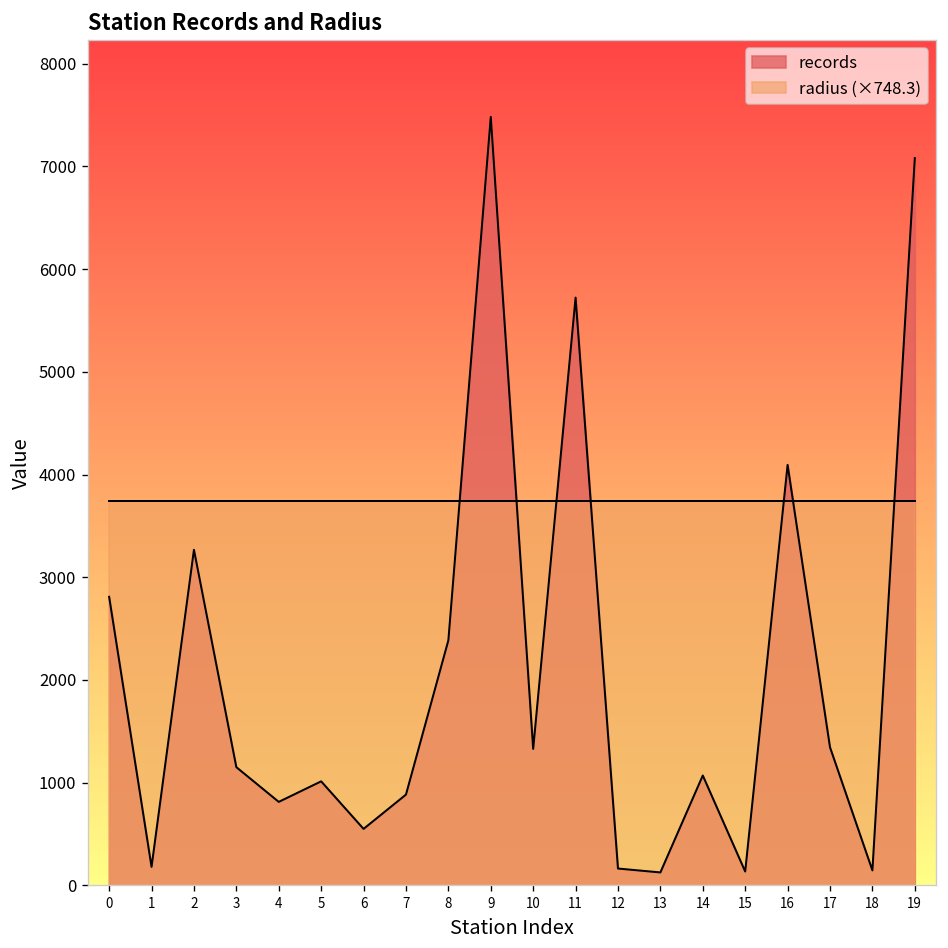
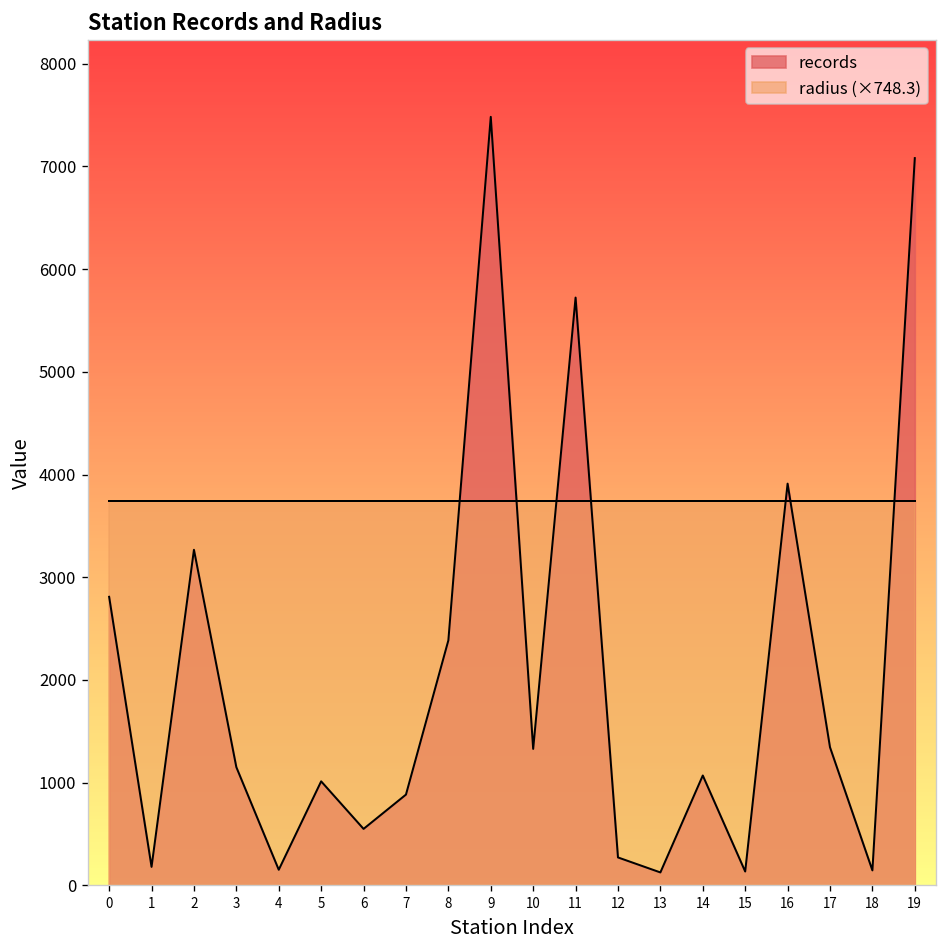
  {
    "records": {
      "0": 2800,
      "1": 200,
      "2": 3300,
      "3": 1200,
-     "4": 800,
+     "4": 200,
      "5": 1000,
      "6": 500,
      "7": 900,
      "8": 2400,
      "9": 7500,
      "10": 1300,
      "11": 5700,
-     "12": 200,
+     "12": 300,
      "13": 100,
      "14": 1100,
      "15": 100,
-     "16": 4100,
+     "16": 3900,
      "17": 1300,
      "18": 100,
      "19": 7100
    },
    "radius (×748.3)": {
      "0": 3700,
      "1": 3700,
      "2": 3700,
      "3": 3700,
      "4": 3700,
      "5": 3700,
      "6": 3700,
      "7": 3700,
      "8": 3700,
      "9": 3700,
      "10": 3700,
      "11": 3700,
      "12": 3700,
      "13": 3700,
      "14": 3700,
      "15": 3700,
      "16": 3700,
      "17": 3700,
      "18": 3700,
      "19": 3700
    }
  }
